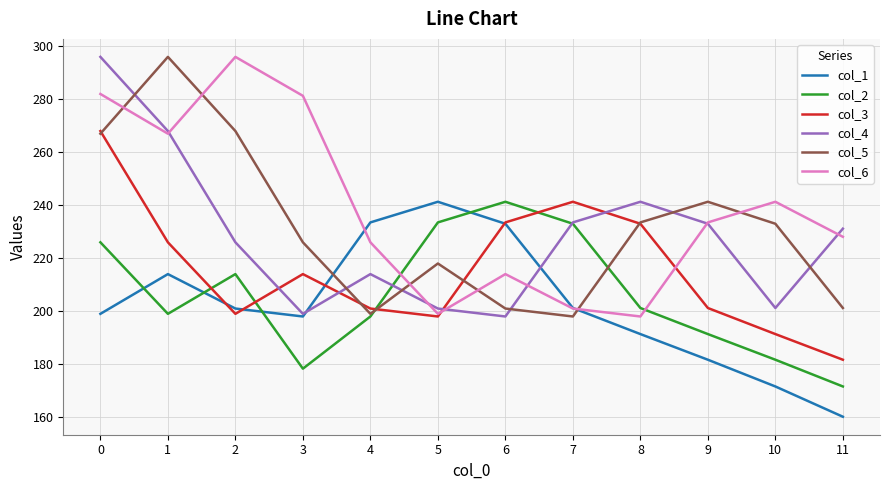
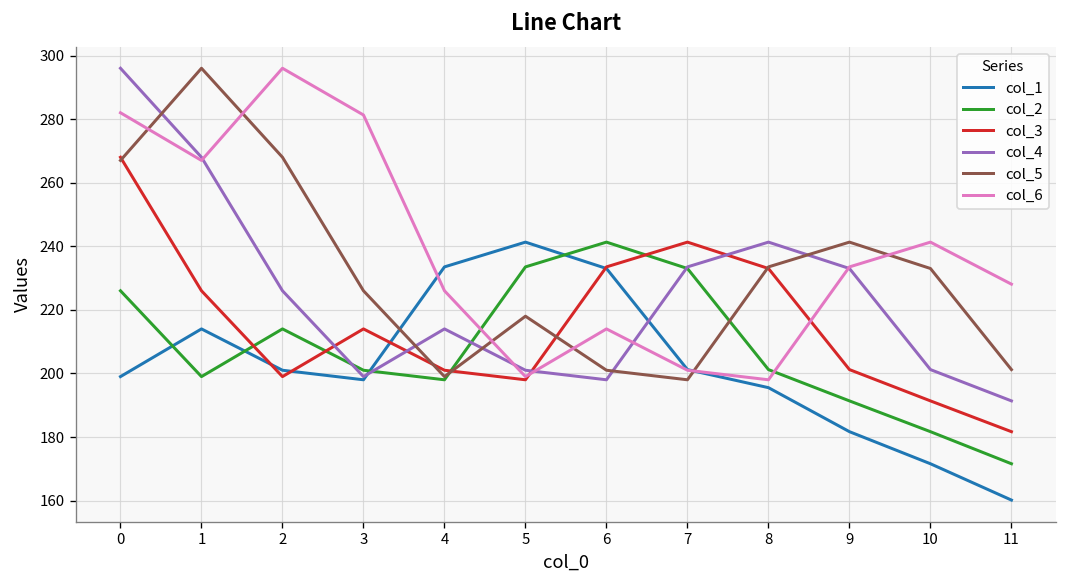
  {
    "col_1": {
      "0": 199,
      "1": 214,
      "2": 201,
      "3": 198,
      "4": 234,
      "5": 241,
-     "8": 191,
+     "8": 196,
      "9": 182,
      "10": 172,
      "11": 160
    },
    "col_2": {
      "0": 226,
      "1": 199,
      "2": 214,
-     "3": 178,
+     "3": 201,
      "4": 198,
      "5": 234,
      "6": 241,
      "8": 201,
      "9": 191,
      "10": 182,
      "11": 172
    },
    "col_3": {
      "0": 268,
      "1": 226,
      "2": 199,
      "3": 214,
      "4": 201,
      "5": 198,
      "7": 241,
      "9": 201,
      "10": 191,
      "11": 182
    },
    "col_4": {
      "0": 296,
      "1": 268,
      "2": 226,
      "3": 199,
      "4": 214,
      "5": 201,
      "6": 198,
      "8": 241,
      "10": 201,
-     "11": 231
+     "11": 191
    },
    "col_5": {
      "0": 267,
      "1": 296,
      "2": 268,
      "3": 226,
      "4": 199,
      "5": 218,
      "6": 201,
      "7": 198,
      "9": 241,
      "10": 233,
      "11": 201
    },
    "col_6": {
      "0": 282,
      "1": 267,
      "2": 296,
      "3": 281,
      "4": 226,
      "5": 199,
      "6": 214,
      "8": 198,
      "10": 241,
      "11": 228
    }
  }
